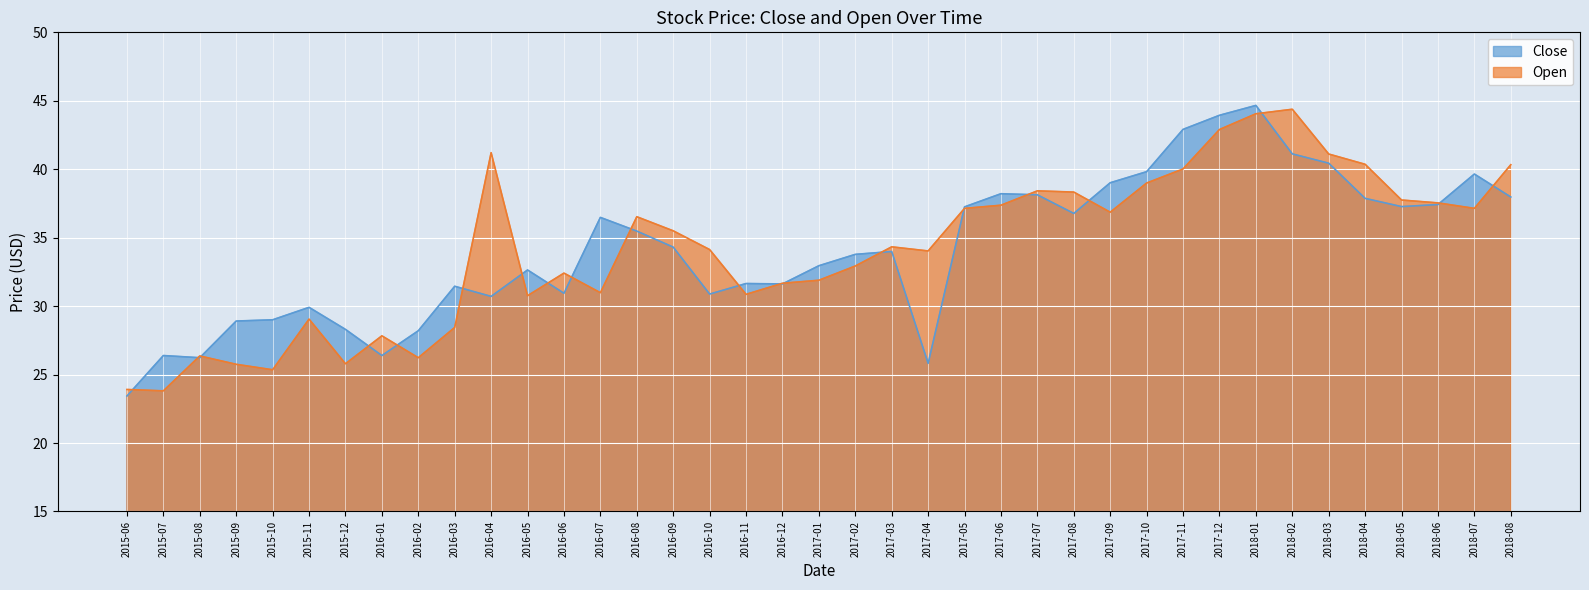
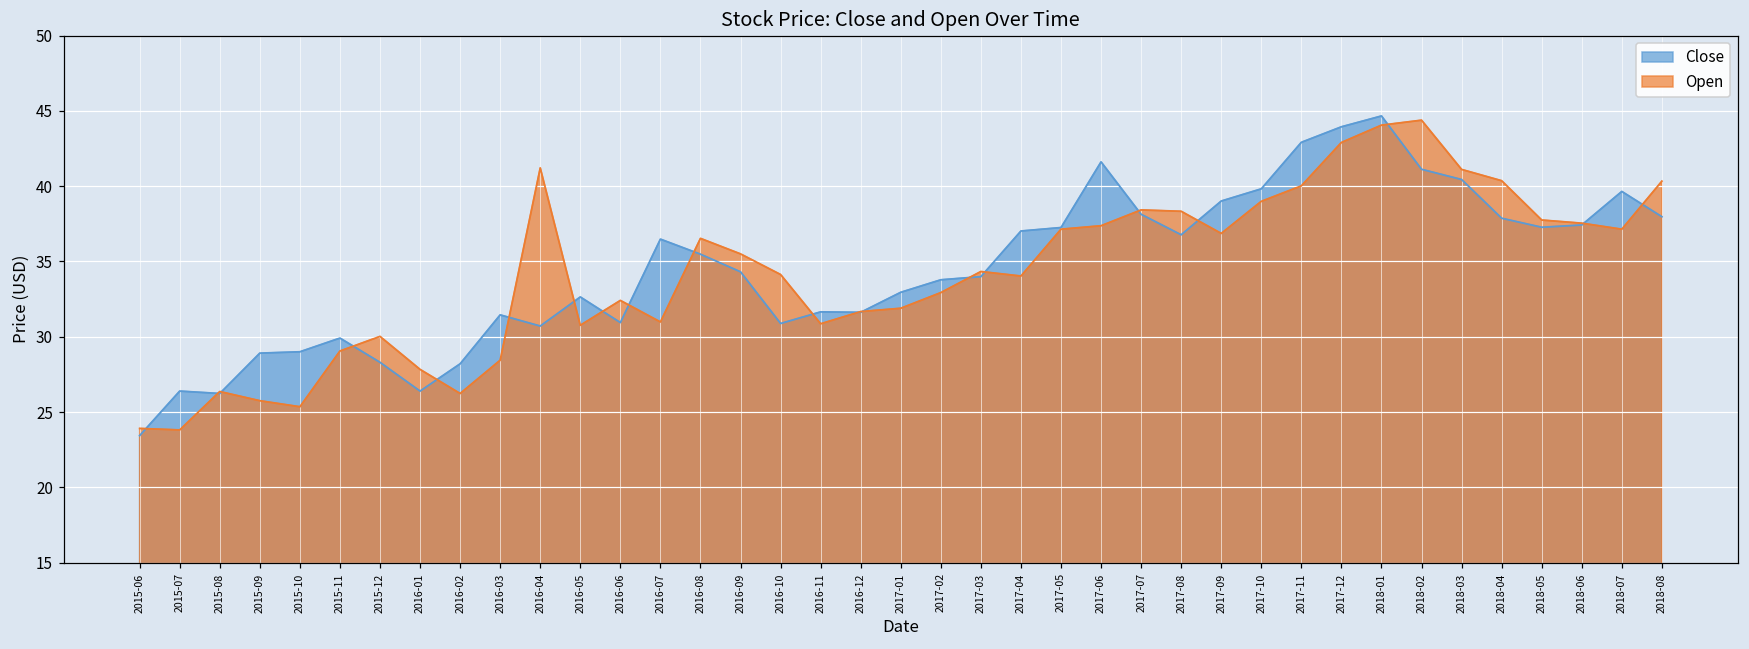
  {
    "Close": {
      "2015-06": 23.4,
      "2015-07": 26.4,
      "2015-09": 28.9,
      "2015-10": 29.0,
      "2015-11": 29.9,
      "2015-12": 28.3,
      "2016-01": 26.4,
      "2016-02": 28.2,
      "2016-03": 31.5,
      "2016-04": 30.7,
      "2016-05": 32.6,
      "2016-06": 30.9,
      "2016-07": 36.5,
      "2016-08": 35.5,
      "2016-09": 34.3,
      "2016-10": 30.9,
      "2016-11": 31.7,
      "2017-01": 33.0,
      "2017-02": 33.8,
      "2017-03": 34.0,
-     "2017-04": 25.8,
-     "2017-06": 38.2,
+     "2017-04": 37.0,
+     "2017-06": 41.6,
      "2017-07": 38.1,
      "2017-08": 36.8,
      "2017-09": 39.0,
      "2017-10": 39.8,
      "2017-11": 42.9,
      "2017-12": 43.9,
      "2018-01": 44.7,
      "2018-02": 41.1,
      "2018-03": 40.4,
      "2018-04": 37.9,
      "2018-05": 37.3,
      "2018-07": 39.6,
      "2018-08": 38.0
    },
    "Open": {
      "2015-06": 23.9,
      "2015-07": 23.8,
      "2015-09": 25.8,
      "2015-10": 25.4,
      "2015-11": 29.0,
-     "2015-12": 25.8,
+     "2015-12": 30.0,
      "2016-01": 27.8,
      "2016-02": 26.2,
      "2016-03": 28.4,
      "2016-04": 41.2,
      "2016-05": 30.8,
      "2016-06": 32.4,
      "2016-07": 31.0,
      "2016-08": 36.5,
      "2016-09": 35.5,
      "2016-10": 34.1,
      "2016-11": 30.9,
      "2017-01": 31.9,
      "2017-02": 32.9,
      "2017-03": 34.3,
      "2017-04": 34.0,
      "2017-06": 37.4,
      "2017-07": 38.4,
      "2017-08": 38.3,
      "2017-09": 36.9,
      "2017-10": 39.0,
      "2017-11": 40.0,
      "2017-12": 42.9,
      "2018-01": 44.0,
      "2018-02": 44.4,
      "2018-03": 41.1,
      "2018-04": 40.4,
      "2018-05": 37.8,
      "2018-07": 37.1,
      "2018-08": 40.3
    }
  }
